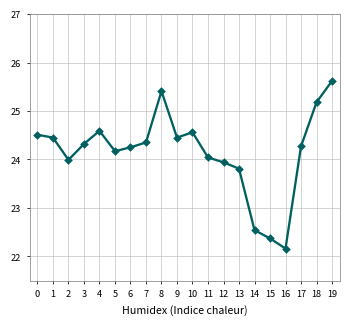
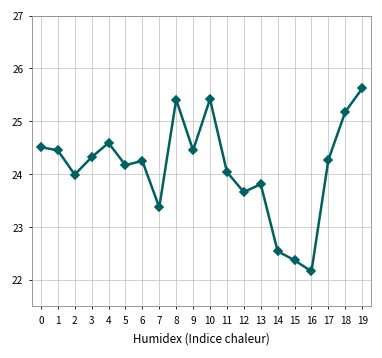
  {
    "0": 24.5,
    "1": 24.5,
    "2": 24.0,
    "3": 24.3,
    "4": 24.6,
    "5": 24.2,
    "6": 24.3,
-   "7": 24.4,
+   "7": 23.4,
    "8": 25.4,
    "9": 24.5,
-   "10": 24.6,
+   "10": 25.4,
    "11": 24.0,
-   "12": 23.9,
+   "12": 23.7,
    "13": 23.8,
    "14": 22.5,
    "15": 22.4,
    "16": 22.2,
    "17": 24.3,
    "18": 25.2,
    "19": 25.6
  }
